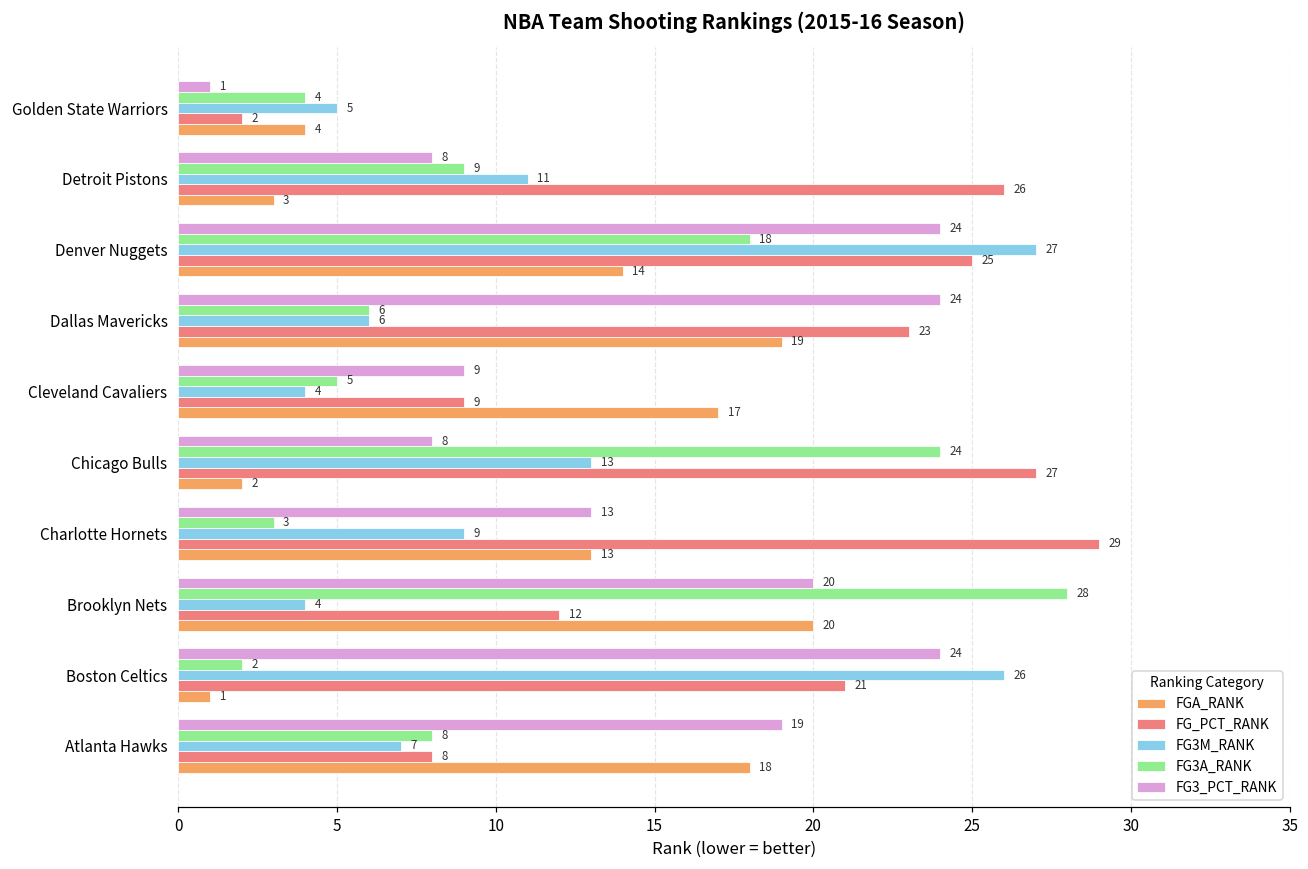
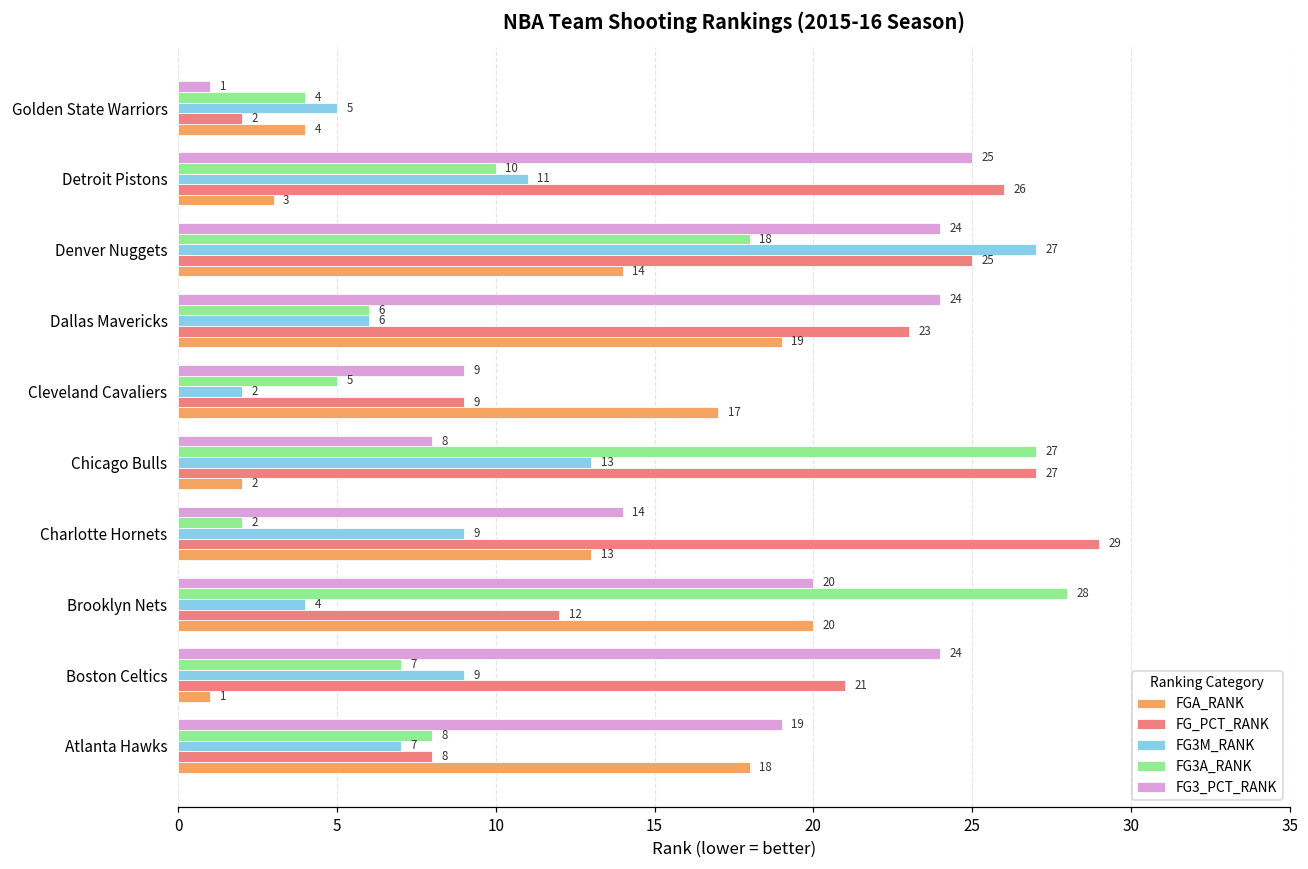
  {
    "FG3M_RANK": {
      "Golden State Warriors": 5,
      "Detroit Pistons": 11,
      "Denver Nuggets": 27,
      "Dallas Mavericks": 6,
-     "Cleveland Cavaliers": 4,
+     "Cleveland Cavaliers": 2,
      "Chicago Bulls": 13,
      "Charlotte Hornets": 9,
      "Brooklyn Nets": 4,
-     "Boston Celtics": 26,
+     "Boston Celtics": 9,
      "Atlanta Hawks": 7
    },
    "FG3A_RANK": {
      "Golden State Warriors": 4,
-     "Detroit Pistons": 9,
+     "Detroit Pistons": 10,
      "Denver Nuggets": 18,
      "Dallas Mavericks": 6,
      "Cleveland Cavaliers": 5,
-     "Chicago Bulls": 24,
-     "Charlotte Hornets": 3,
+     "Chicago Bulls": 27,
+     "Charlotte Hornets": 2,
      "Brooklyn Nets": 28,
-     "Boston Celtics": 2,
+     "Boston Celtics": 7,
      "Atlanta Hawks": 8
    },
    "FG3_PCT_RANK": {
      "Golden State Warriors": 1,
-     "Detroit Pistons": 8,
+     "Detroit Pistons": 25,
      "Denver Nuggets": 24,
      "Dallas Mavericks": 24,
      "Cleveland Cavaliers": 9,
      "Chicago Bulls": 8,
-     "Charlotte Hornets": 13,
+     "Charlotte Hornets": 14,
      "Brooklyn Nets": 20,
      "Boston Celtics": 24,
      "Atlanta Hawks": 19
    }
  }
